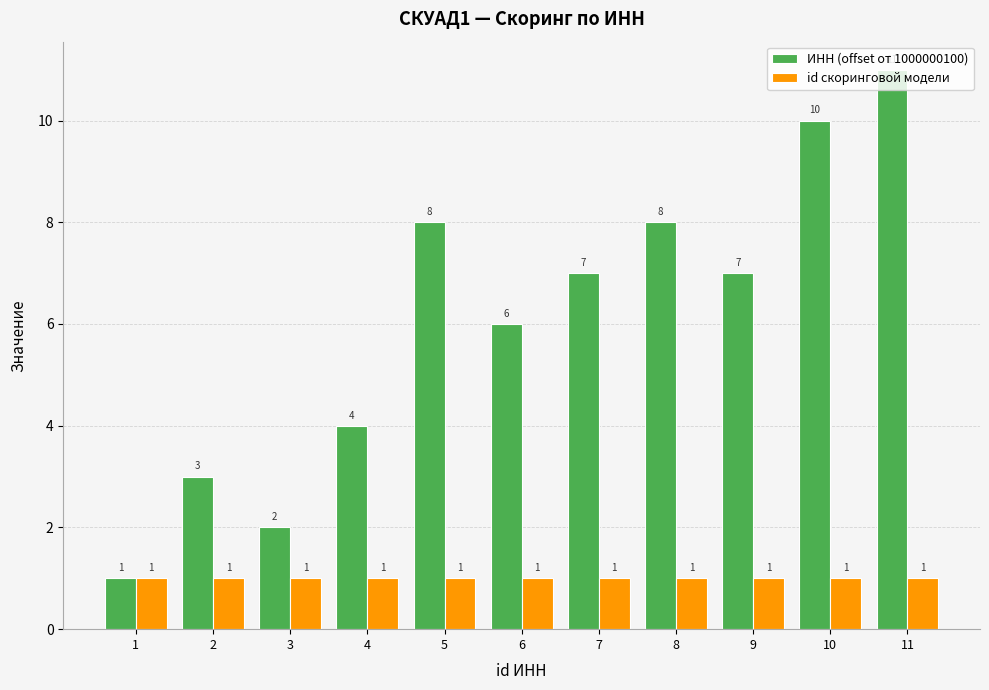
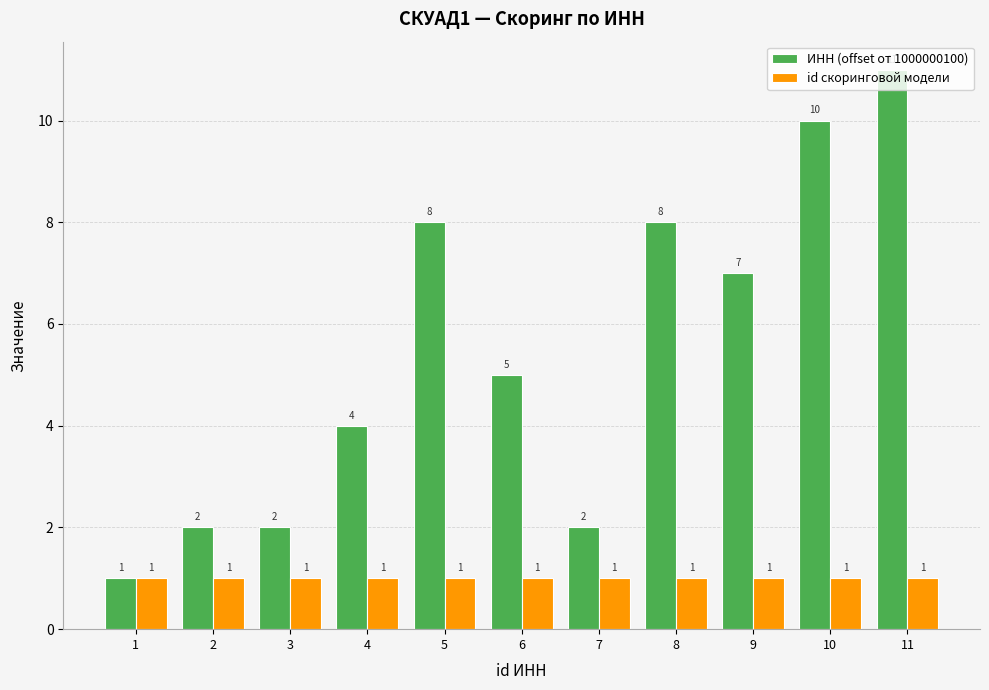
  {
    "ИНН (offset от 1000000100)": {
      "1": 1,
-     "2": 3,
+     "2": 2,
      "3": 2,
      "4": 4,
      "5": 8,
-     "6": 6,
-     "7": 7,
+     "6": 5,
+     "7": 2,
      "8": 8,
      "9": 7,
      "10": 10
    },
    "id скоринговой модели": {
      "1": 1,
      "2": 1,
      "3": 1,
      "4": 1,
      "5": 1,
      "6": 1,
      "7": 1,
      "8": 1,
      "9": 1,
      "10": 1,
      "11": 1
    }
  }
